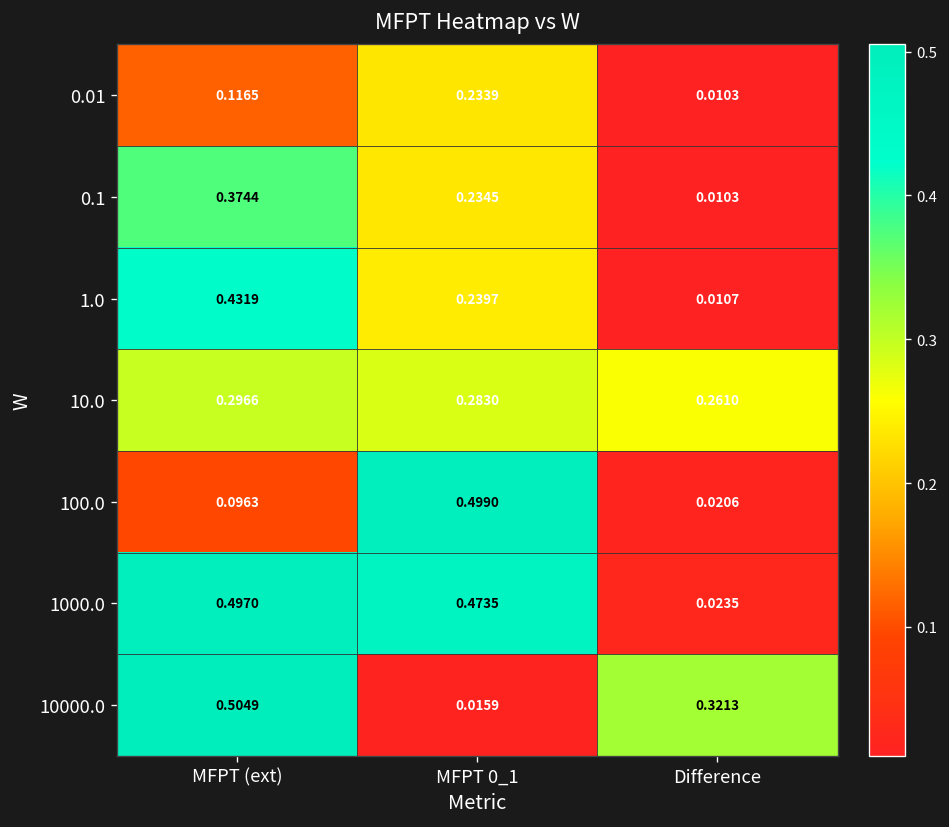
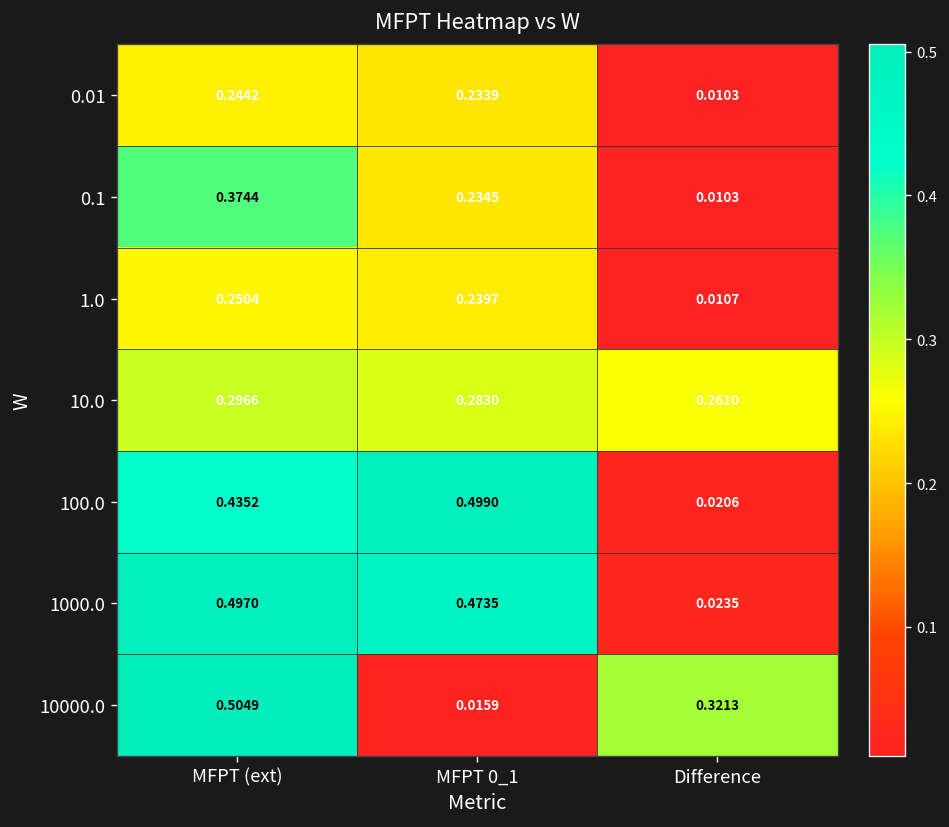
  {
    "0.01": {
-     "MFPT (ext)": 0.1165,
+     "MFPT (ext)": 0.2442,
      "MFPT 0_1": 0.2339,
      "Difference": 0.0103
    },
    "0.1": {
      "MFPT (ext)": 0.3744,
      "MFPT 0_1": 0.2345,
      "Difference": 0.0103
    },
    "1.0": {
-     "MFPT (ext)": 0.4319,
+     "MFPT (ext)": 0.2504,
      "MFPT 0_1": 0.2397,
      "Difference": 0.0107
    },
    "10.0": {
      "MFPT (ext)": 0.2966,
      "MFPT 0_1": 0.2830,
      "Difference": 0.2610
    },
    "100.0": {
-     "MFPT (ext)": 0.0963,
+     "MFPT (ext)": 0.4352,
      "MFPT 0_1": 0.4990,
      "Difference": 0.0206
    },
    "1000.0": {
      "MFPT (ext)": 0.4970,
      "MFPT 0_1": 0.4735,
      "Difference": 0.0235
    },
    "10000.0": {
      "MFPT (ext)": 0.5049,
      "MFPT 0_1": 0.0159,
      "Difference": 0.3213
    }
  }
